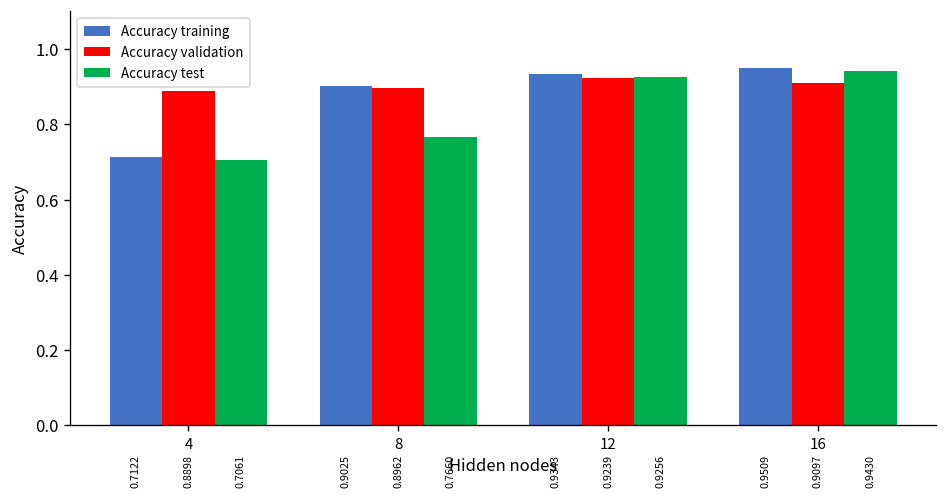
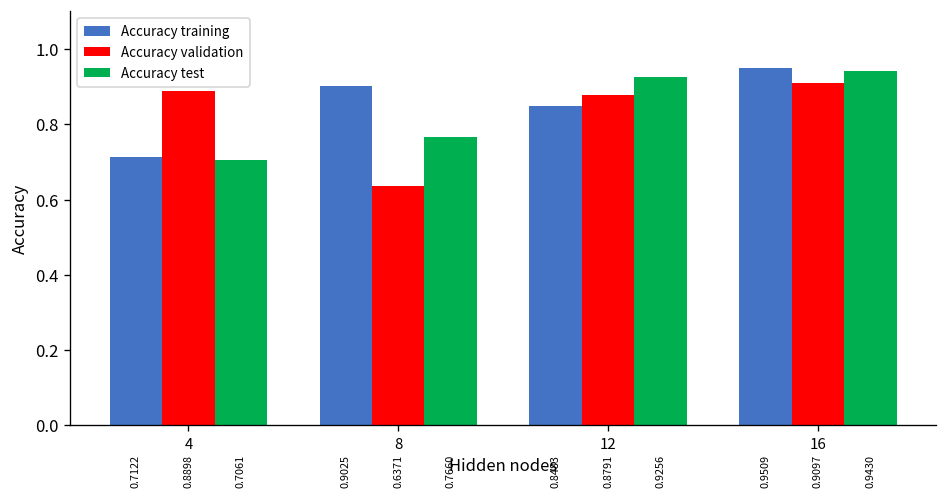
  {
    "Accuracy training": {
-     "12": 0.9343
+     "12": 0.8483
    },
    "Accuracy validation": {
-     "8": 0.8962,
-     "12": 0.9239
+     "8": 0.6371,
+     "12": 0.8791
    },
    "Accuracy test": {
      "4": 0.71,
      "8": 0.77,
      "12": 0.93,
      "16": 0.94
    }
  }
